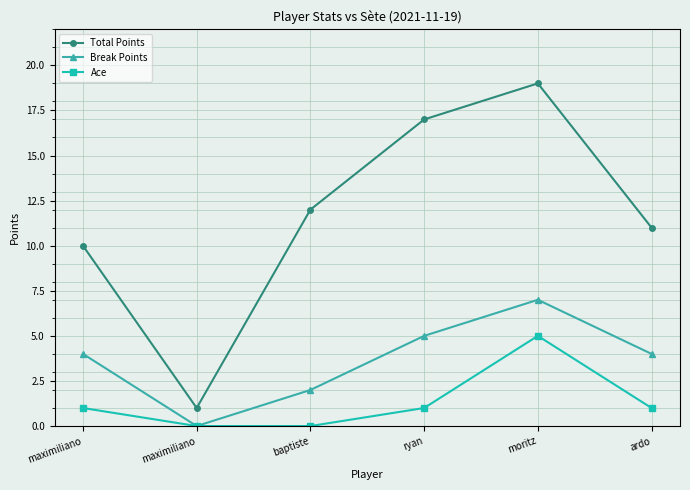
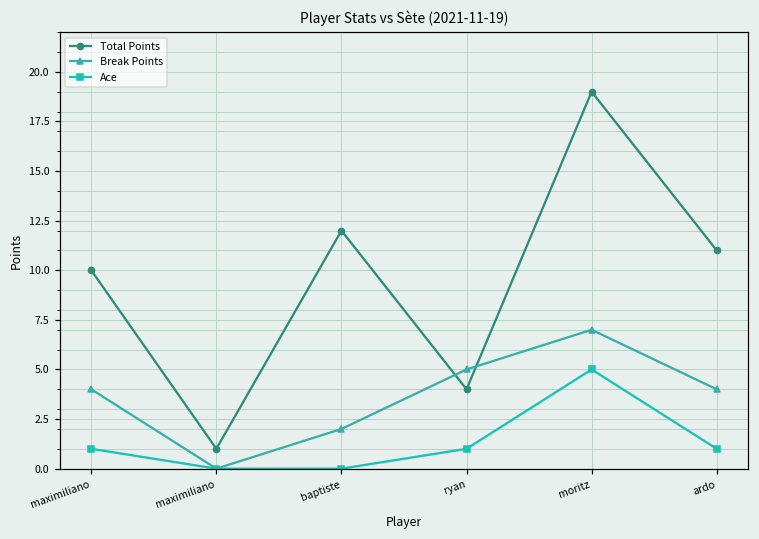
  {
    "Total Points": {
      "baptiste": 12,
-     "ryan": 17,
+     "ryan": 4,
      "moritz": 19,
      "ardo": 11
    }
  }
